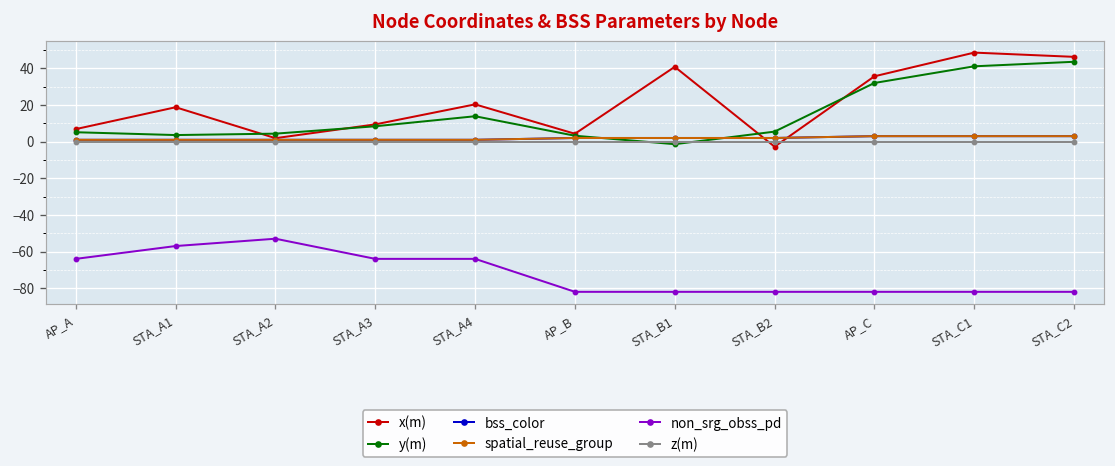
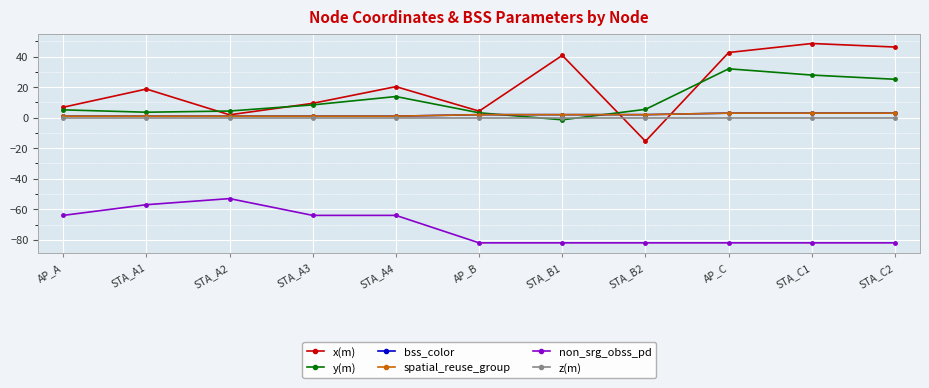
  {
    "x(m)": {
      "AP_A": 7,
      "STA_A1": 19,
      "STA_A4": 20,
      "STA_B1": 41,
-     "STA_B2": -3,
-     "AP_C": 36,
+     "STA_B2": -15,
+     "AP_C": 43,
      "STA_C1": 49,
      "STA_C2": 46
    },
    "y(m)": {
      "AP_A": 5,
      "STA_A1": 4,
      "STA_A2": 4,
      "STA_A4": 14,
      "STA_B2": 5,
      "AP_C": 32,
-     "STA_C1": 41,
-     "STA_C2": 44
+     "STA_C1": 28,
+     "STA_C2": 25
    },
    "spatial_reuse_group": {
      "STA_B1": 2,
      "STA_B2": 2,
      "AP_C": 3,
      "STA_C1": 3,
      "STA_C2": 3
    },
    "non_srg_obss_pd": {
      "AP_A": -64,
      "STA_A1": -57,
      "STA_A2": -53,
      "STA_A3": -64,
      "STA_A4": -64,
      "AP_B": -82,
      "STA_B1": -82,
      "STA_B2": -82,
      "AP_C": -82,
      "STA_C1": -82,
      "STA_C2": -82
    },
    "z(m)": {
      "AP_B": 0,
      "STA_B2": 0,
      "AP_C": 0,
      "STA_C1": 0,
      "STA_C2": 0
    }
  }
